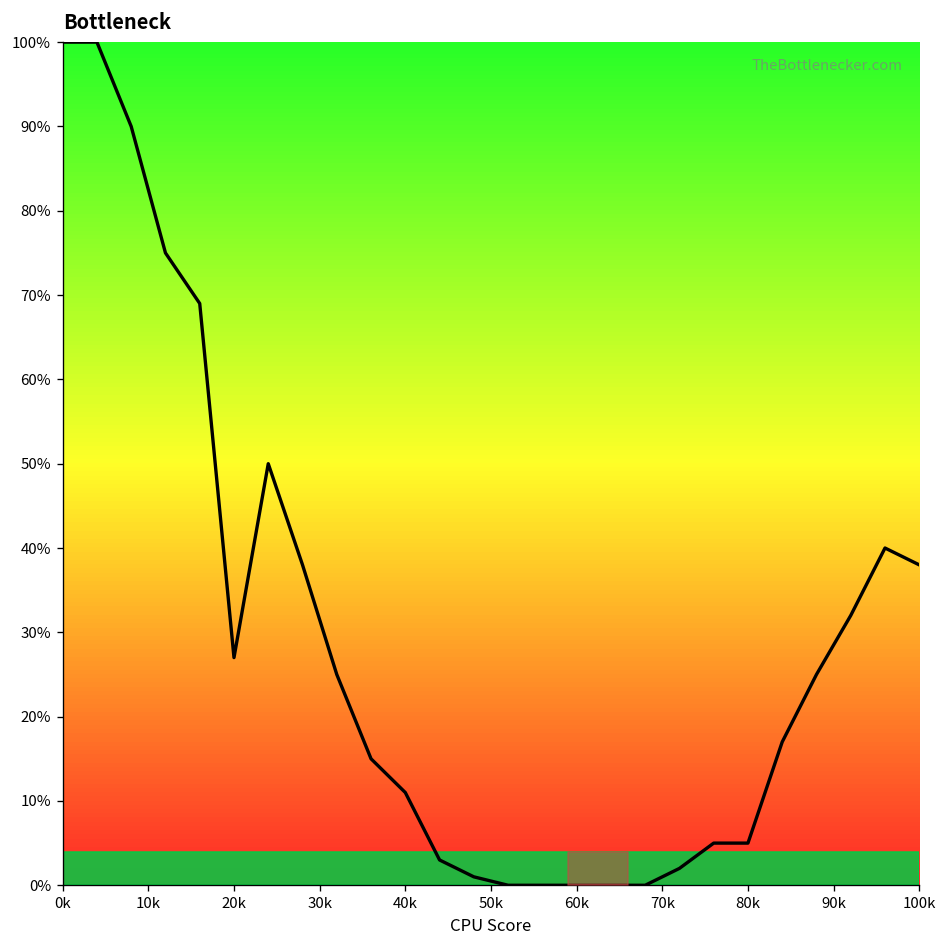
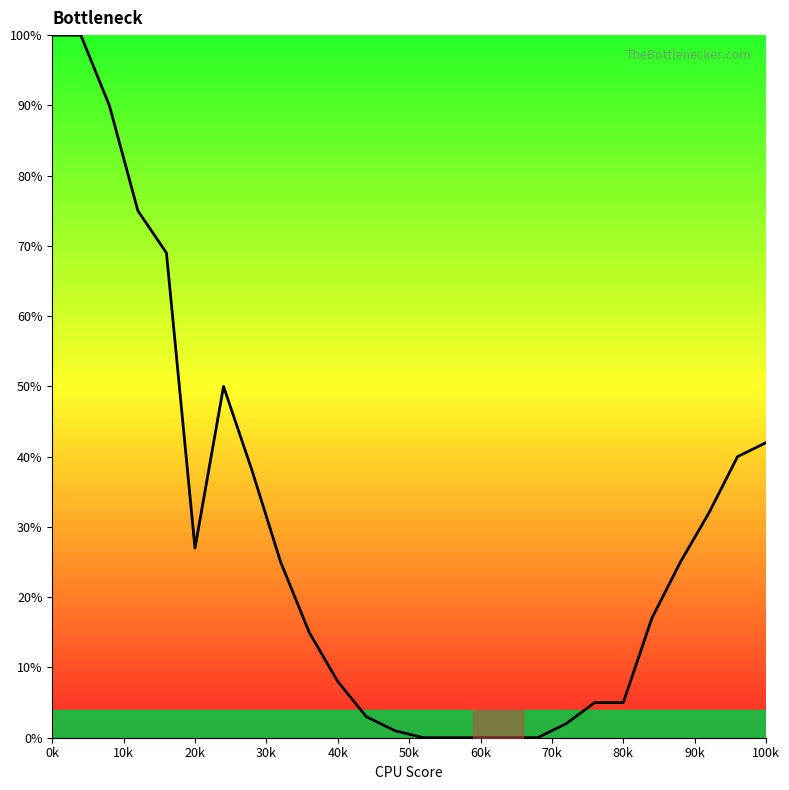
  {
    "0k": "100%",
    "20k": "27%",
-   "40k": "11%",
+   "40k": "8%",
    "80k": "5%",
-   "100k": "38%"
+   "100k": "42%"
  }
